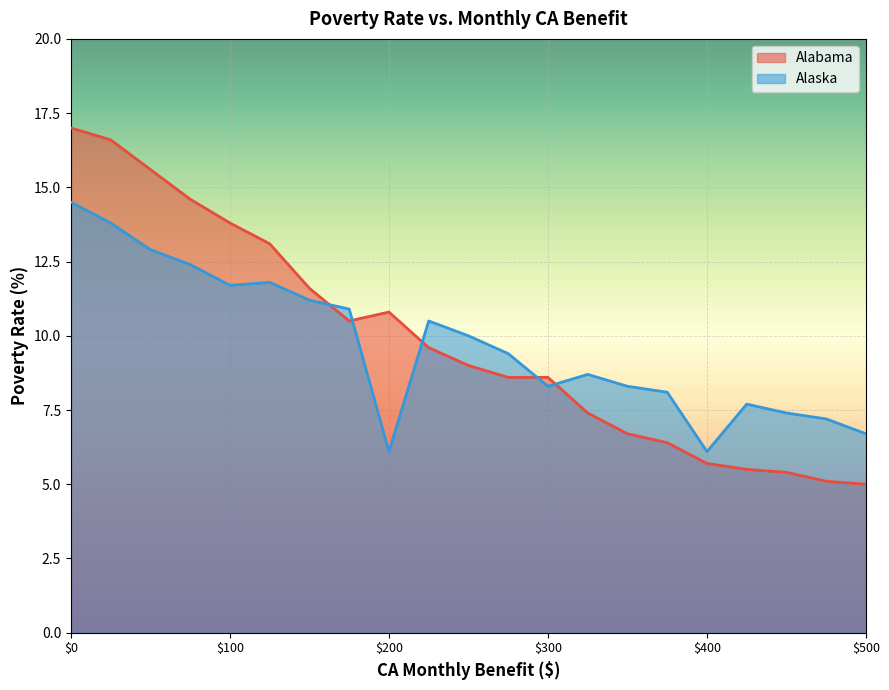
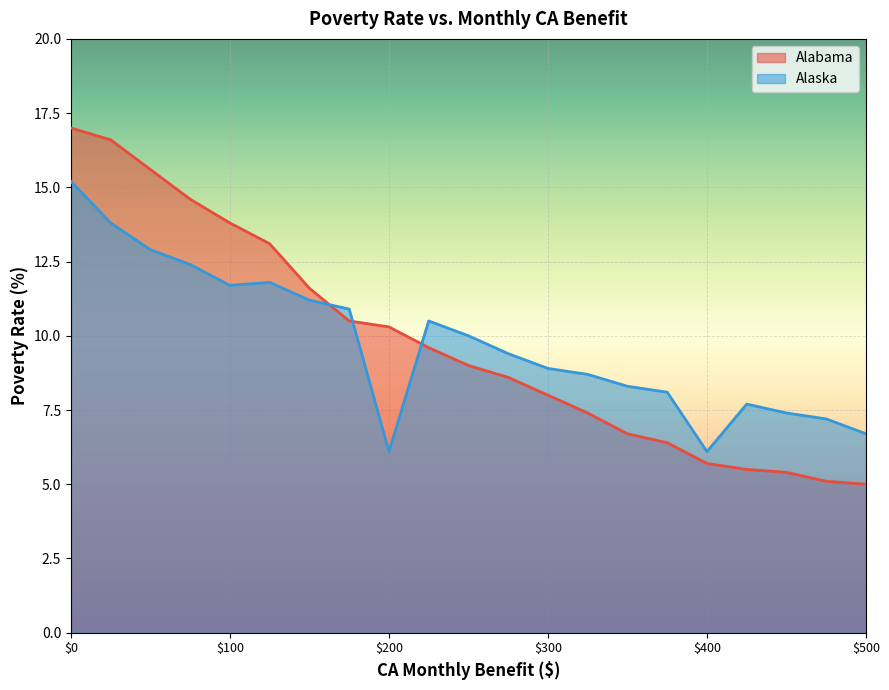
  {
    "Alabama": {
      "$0": 17.0,
      "$100": 13.8,
-     "$200": 10.8,
-     "$300": 8.6,
+     "$200": 10.3,
+     "$300": 8.0,
      "$400": 5.7,
      "$500": 5.0
    },
    "Alaska": {
-     "$0": 14.5,
+     "$0": 15.2,
      "$100": 11.7,
      "$200": 6.1,
-     "$300": 8.3,
+     "$300": 8.9,
      "$400": 6.1,
      "$500": 6.7
    }
  }
